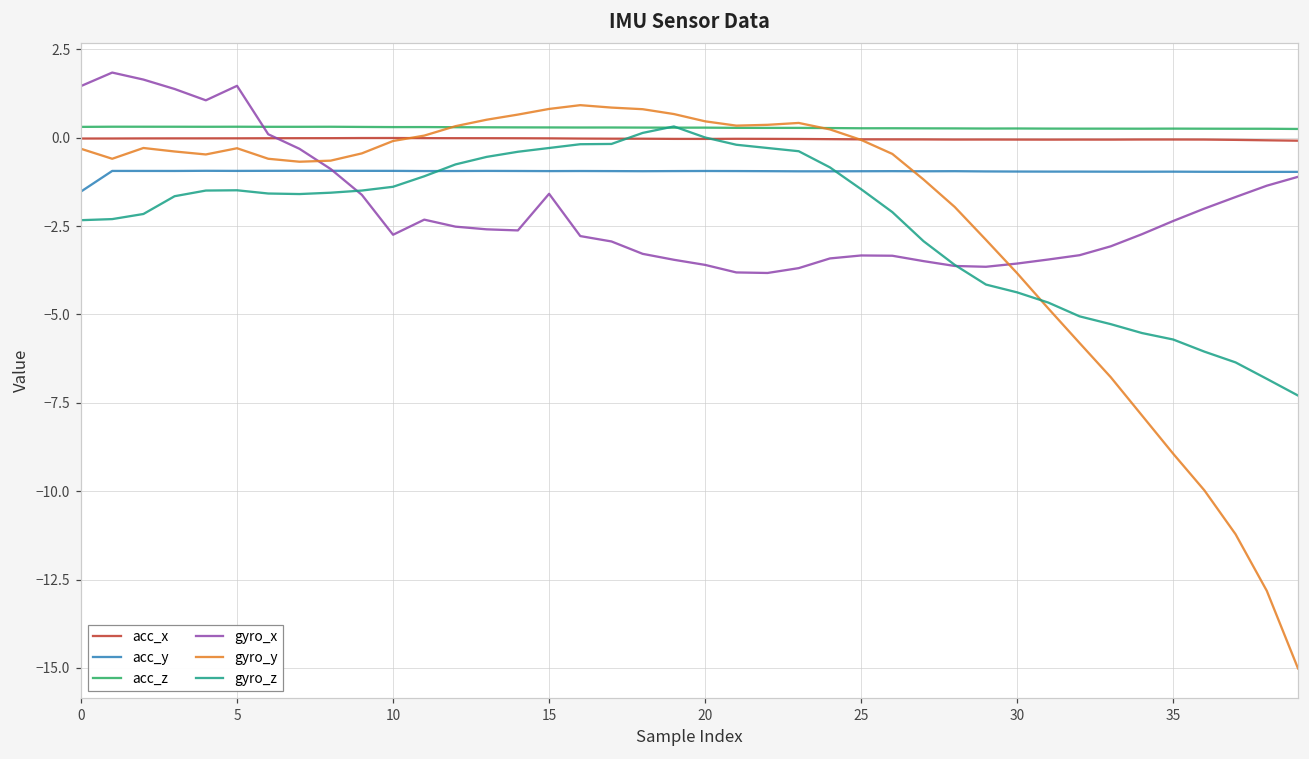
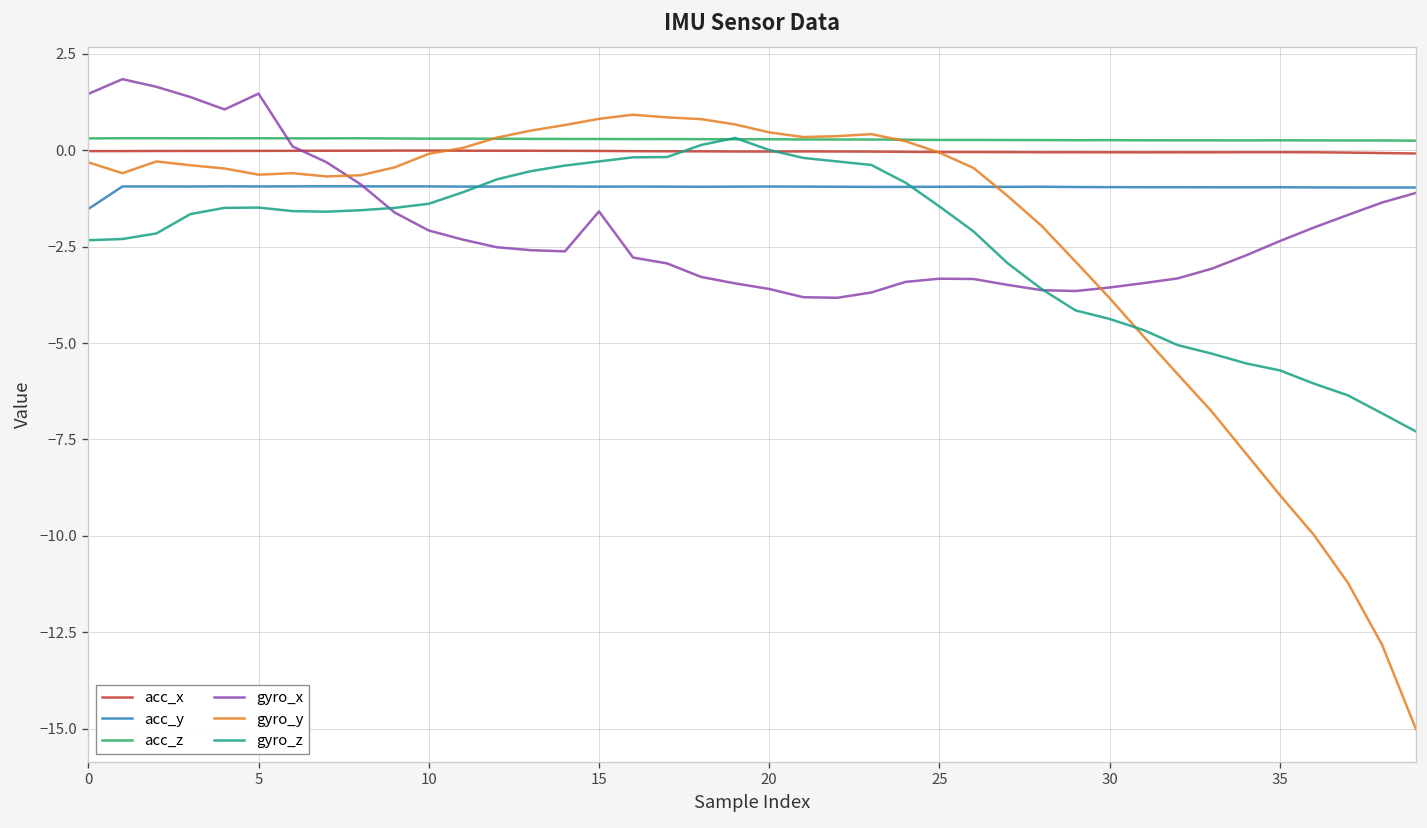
  {
    "acc_x": {
      "0": 0.0,
      "5": 0.0,
      "10": 0.0,
      "15": 0.0,
      "30": -0.1,
      "35": 0.0
    },
    "acc_y": {
      "0": -1.5,
      "5": -0.9,
      "10": -0.9,
      "15": -0.9,
      "20": -0.9,
      "25": -0.9,
      "30": -1.0,
      "35": -1.0
    },
    "gyro_x": {
      "0": 1.5,
      "5": 1.5,
-     "10": -2.7,
+     "10": -2.1,
      "15": -1.6,
      "20": -3.6,
      "25": -3.3,
      "30": -3.6,
      "35": -2.4
    },
    "gyro_y": {
      "0": -0.3,
-     "5": -0.3,
+     "5": -0.6,
      "10": -0.1,
      "15": 0.8,
      "20": 0.5,
      "30": -3.8,
      "35": -8.9
    }
  }
